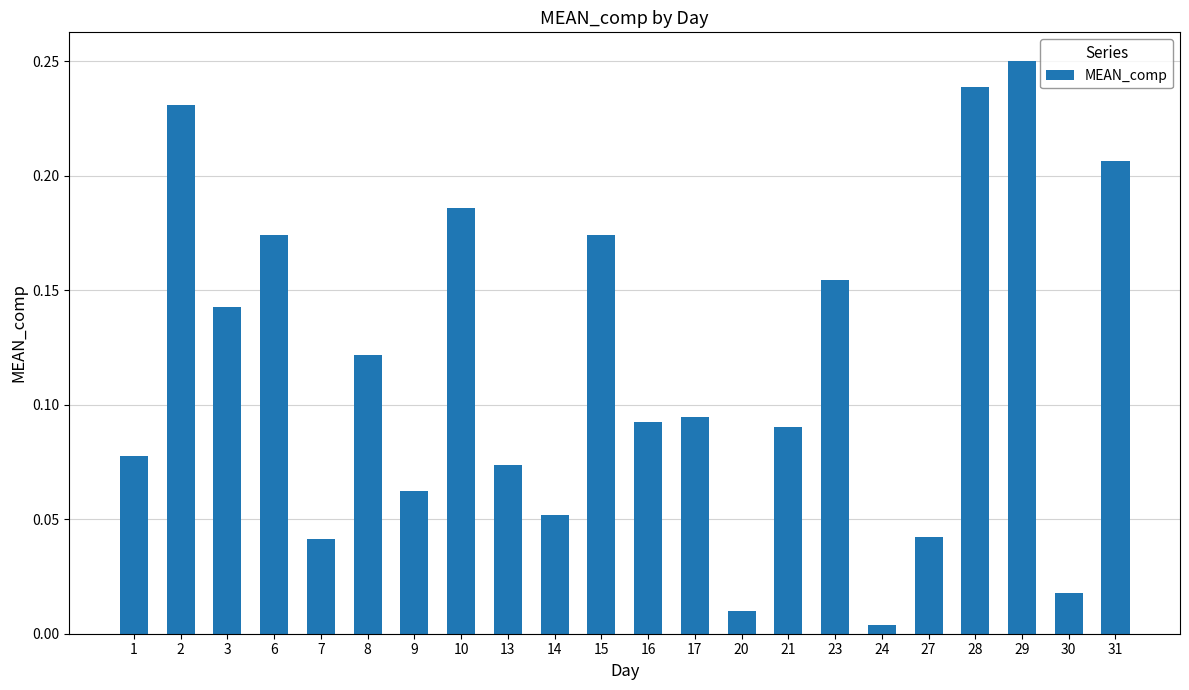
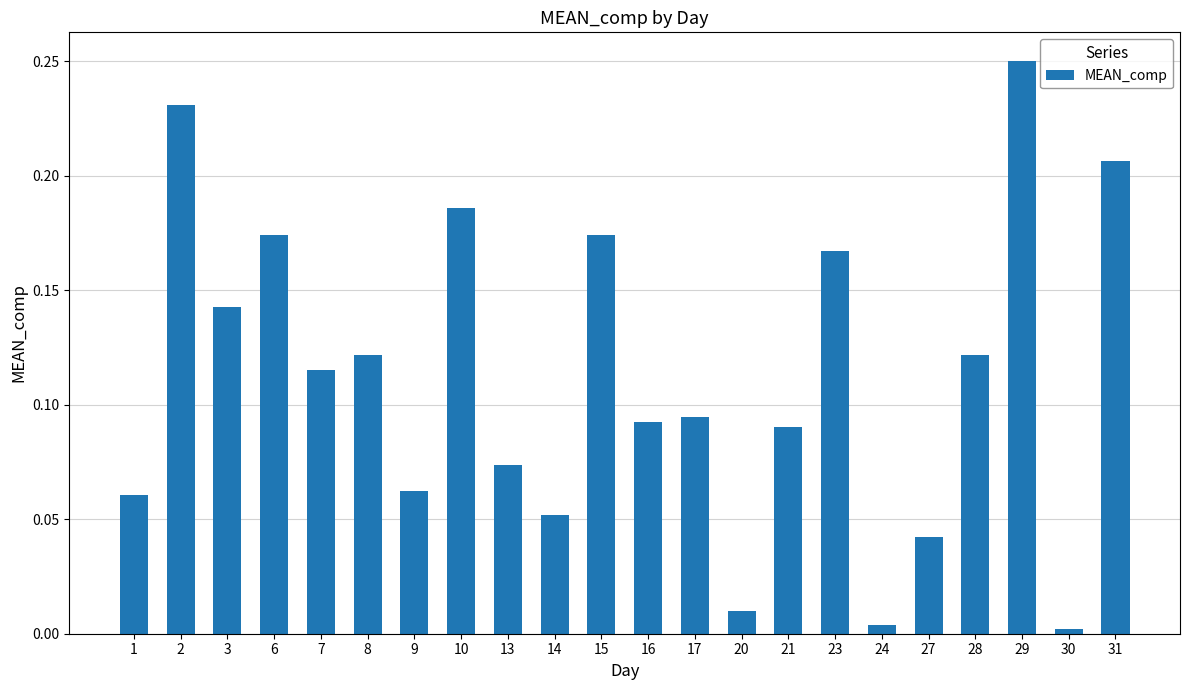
  {
-   "1": 0.078,
+   "1": 0.060,
    "2": 0.231,
    "3": 0.143,
    "6": 0.174,
-   "7": 0.042,
+   "7": 0.115,
    "8": 0.122,
    "9": 0.063,
    "10": 0.186,
    "13": 0.074,
    "14": 0.052,
    "15": 0.174,
    "16": 0.093,
    "17": 0.095,
    "20": 0.010,
    "21": 0.090,
-   "23": 0.154,
+   "23": 0.167,
    "24": 0.004,
    "27": 0.042,
-   "28": 0.239,
+   "28": 0.122,
    "29": 0.250,
-   "30": 0.018,
+   "30": 0.002,
    "31": 0.207
  }
